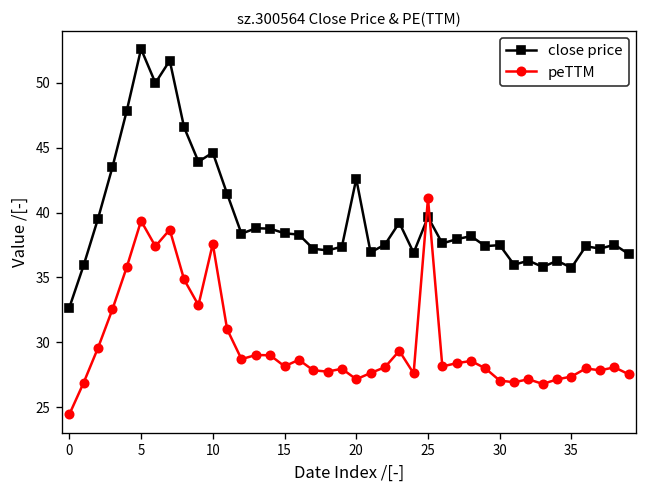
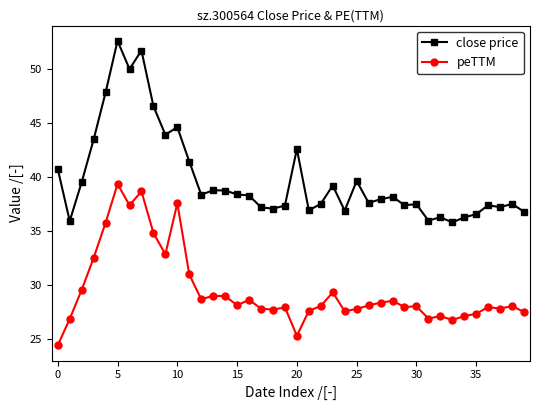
  {
    "close price": {
-     "0": 32.7,
+     "0": 40.8,
      "5": 52.6,
      "10": 44.6,
      "15": 38.4,
      "20": 42.6,
      "25": 39.7,
      "30": 37.5,
-     "35": 35.8
+     "35": 36.6
    },
    "peTTM": {
      "0": 24.4,
      "5": 39.4,
      "10": 37.6,
      "15": 28.2,
-     "20": 27.2,
-     "25": 41.1,
-     "30": 27.1,
+     "20": 25.3,
+     "25": 27.8,
+     "30": 28.1,
      "35": 27.4
    }
  }
